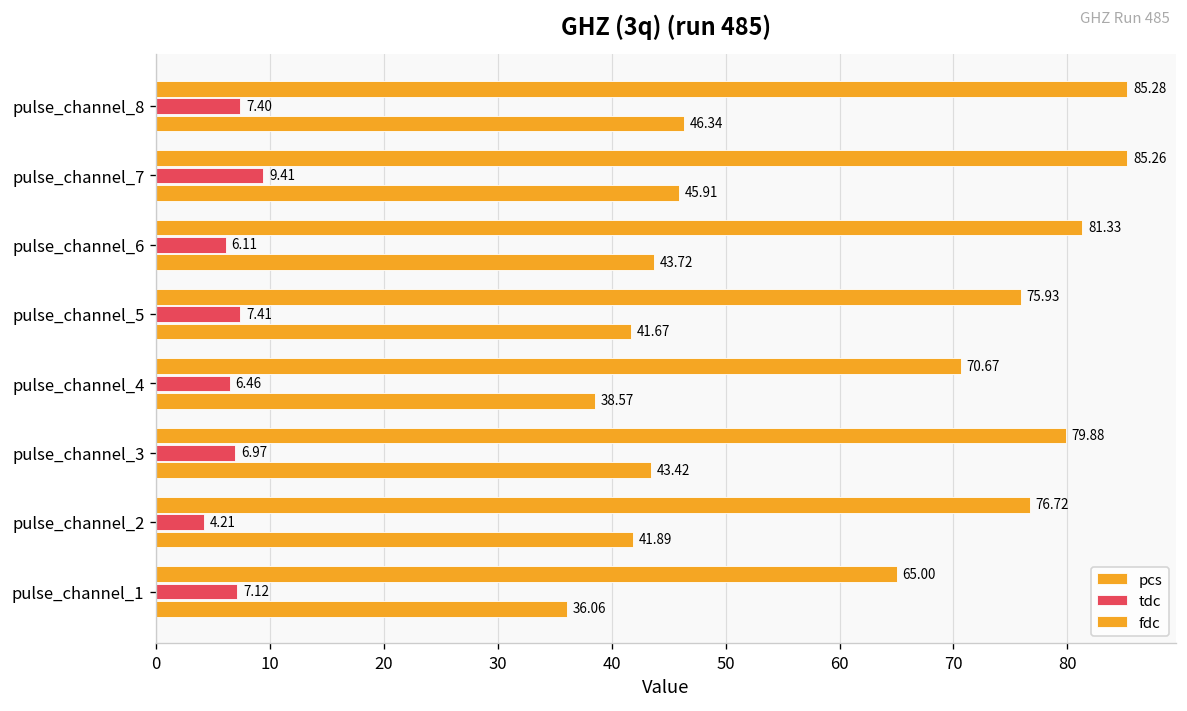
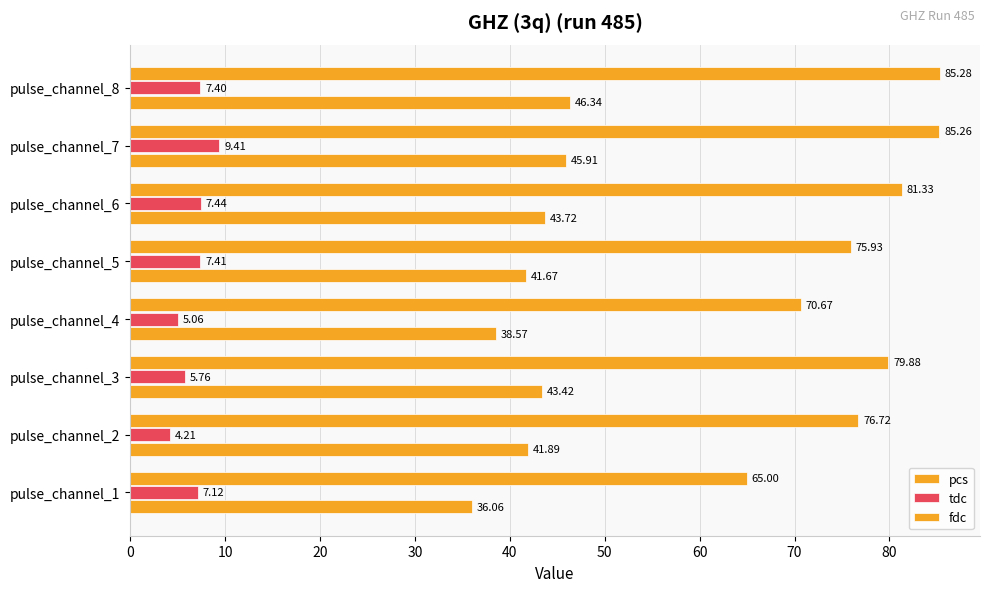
  {
    "tdc": {
      "pulse_channel_8": 7.40,
      "pulse_channel_7": 9.41,
-     "pulse_channel_6": 6.11,
+     "pulse_channel_6": 7.44,
      "pulse_channel_5": 7.41,
-     "pulse_channel_4": 6.46,
-     "pulse_channel_3": 6.97,
+     "pulse_channel_4": 5.06,
+     "pulse_channel_3": 5.76,
      "pulse_channel_2": 4.21,
      "pulse_channel_1": 7.12
    }
  }
